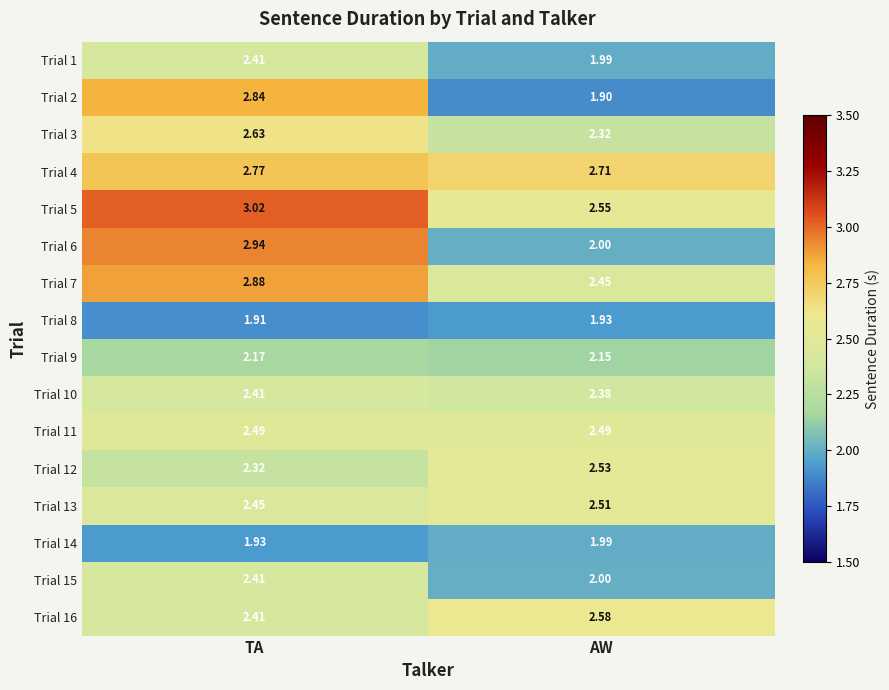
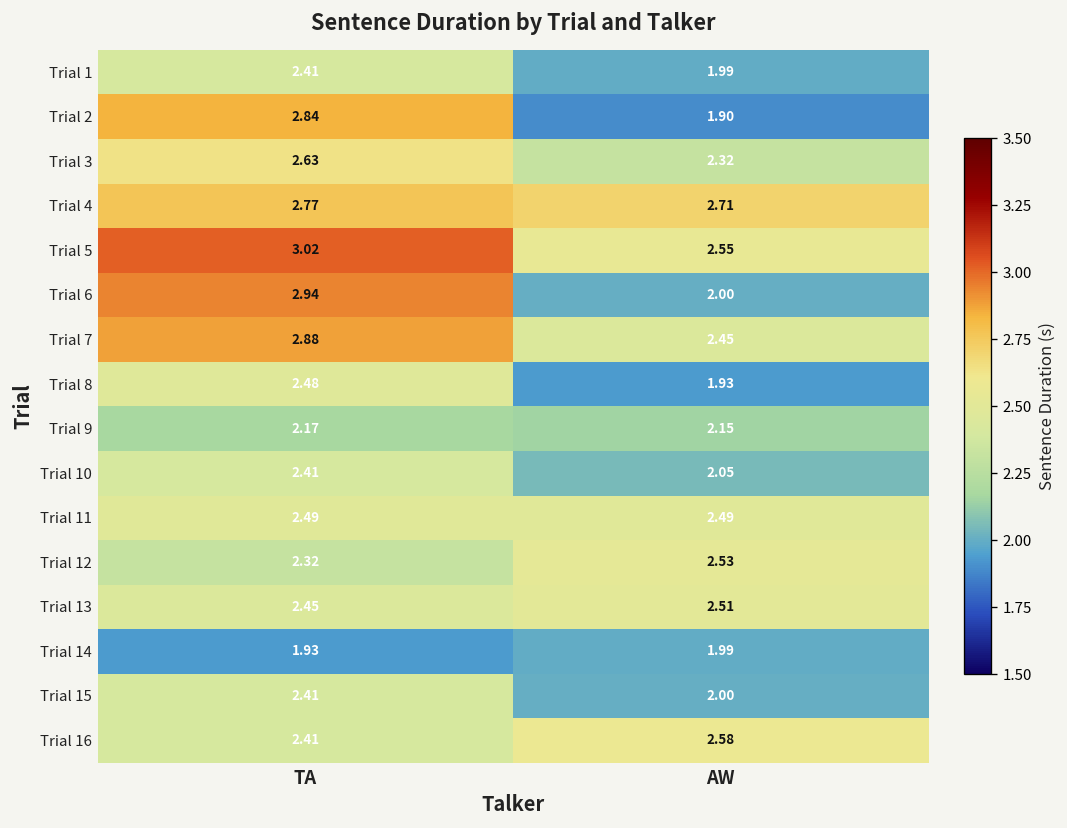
  {
    "Trial 1": {
      "TA": 2.41,
      "AW": 1.99
    },
    "Trial 2": {
      "TA": 2.84,
      "AW": 1.90
    },
    "Trial 3": {
      "TA": 2.63,
      "AW": 2.32
    },
    "Trial 4": {
      "TA": 2.77,
      "AW": 2.71
    },
    "Trial 5": {
      "TA": 3.02,
      "AW": 2.55
    },
    "Trial 6": {
      "TA": 2.94,
      "AW": 2.00
    },
    "Trial 7": {
      "TA": 2.88,
      "AW": 2.45
    },
    "Trial 8": {
-     "TA": 1.91,
+     "TA": 2.48,
      "AW": 1.93
    },
    "Trial 9": {
      "TA": 2.17,
      "AW": 2.15
    },
    "Trial 10": {
      "TA": 2.41,
-     "AW": 2.38
+     "AW": 2.05
    },
    "Trial 11": {
      "TA": 2.49,
      "AW": 2.49
    },
    "Trial 12": {
      "TA": 2.32,
      "AW": 2.53
    },
    "Trial 13": {
      "TA": 2.45,
      "AW": 2.51
    },
    "Trial 14": {
      "TA": 1.93,
      "AW": 1.99
    },
    "Trial 15": {
      "TA": 2.41,
      "AW": 2.00
    },
    "Trial 16": {
      "TA": 2.41,
      "AW": 2.58
    }
  }
